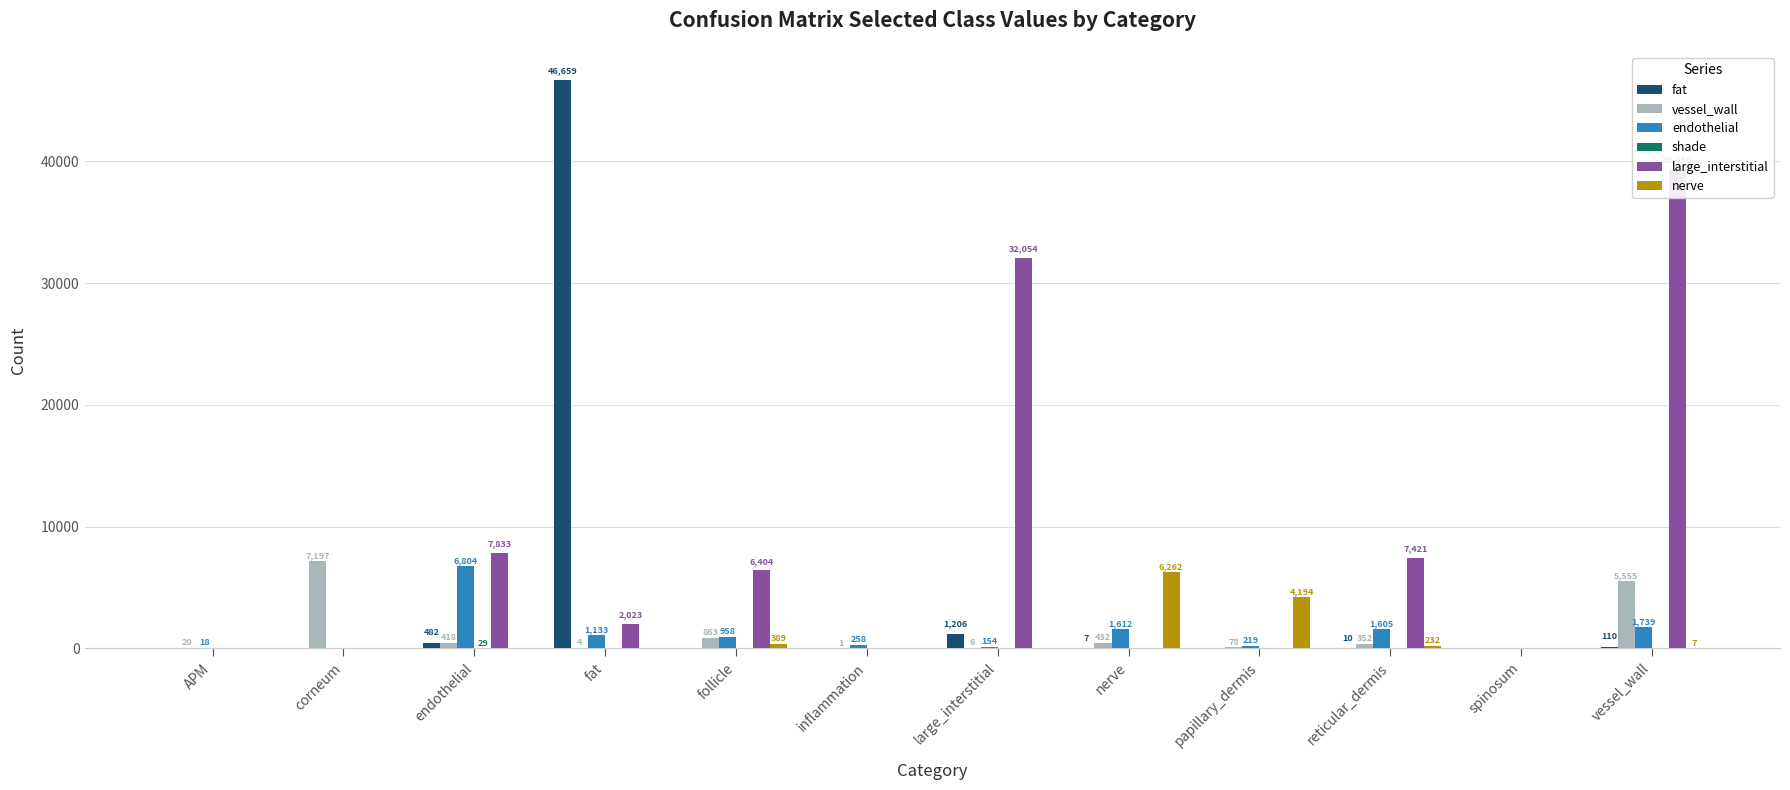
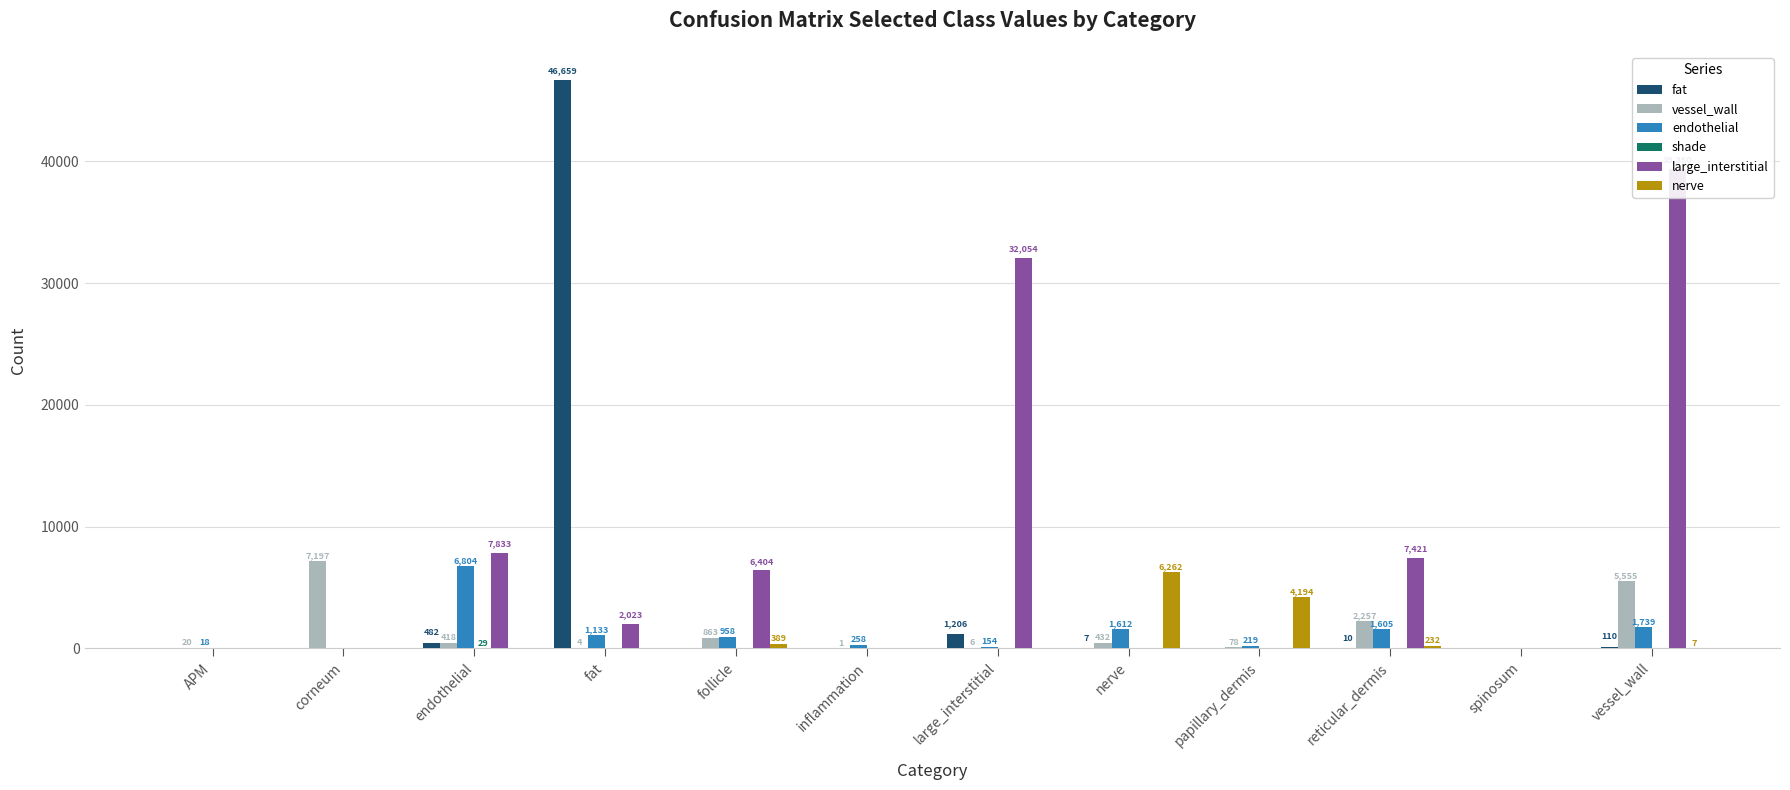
  {
    "vessel_wall": {
      "APM": "20",
      "corneum": "7,197",
      "endothelial": "418",
      "fat": "4",
      "follicle": "863",
      "inflammation": "1",
      "large_interstitial": "6",
      "nerve": "432",
      "papillary_dermis": "78",
-     "reticular_dermis": "352",
+     "reticular_dermis": "2,257",
      "vessel_wall": "5,555"
    },
    "endothelial": {
      "APM": "18",
      "endothelial": "6,804",
      "fat": "1,133",
      "follicle": "958",
      "inflammation": "258",
      "large_interstitial": "154",
      "nerve": "1,612",
      "papillary_dermis": "219",
      "reticular_dermis": "1,605",
      "vessel_wall": "1,739"
    },
    "large_interstitial": {
      "endothelial": "7,833",
      "fat": "2,023",
      "follicle": "6,404",
      "large_interstitial": "32,054",
      "reticular_dermis": "7,421"
    },
    "nerve": {
      "follicle": "389",
      "nerve": "6,262",
      "papillary_dermis": "4,194",
      "reticular_dermis": "232",
      "vessel_wall": "7"
    }
  }
